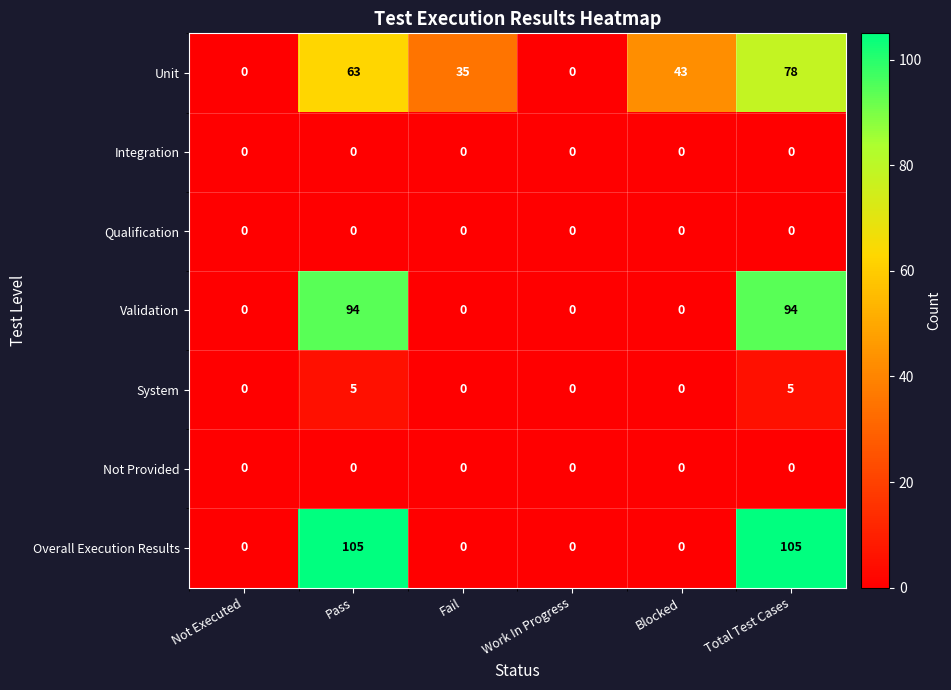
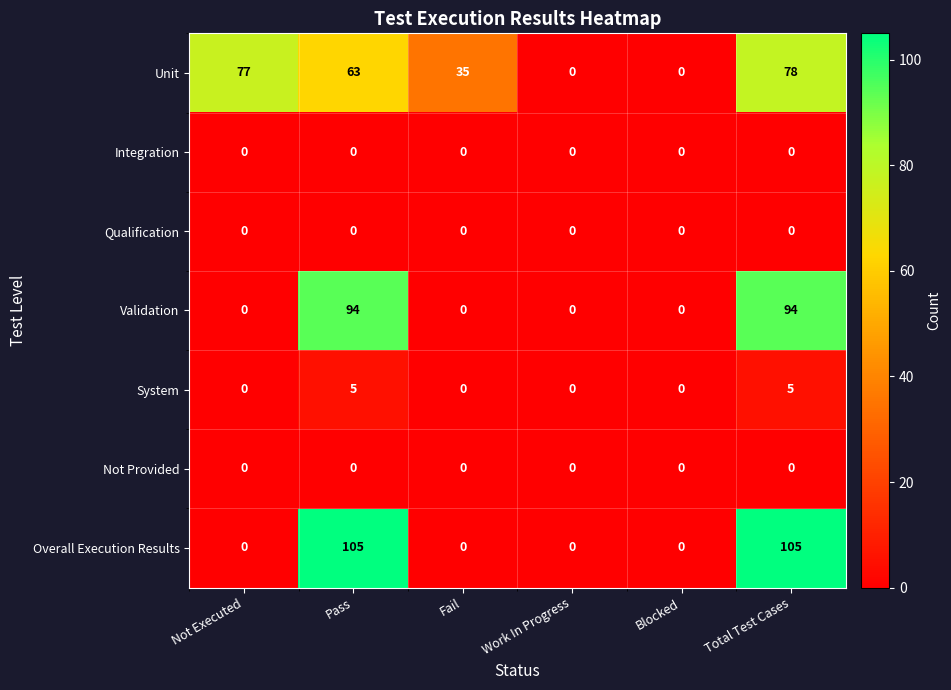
  {
    "Unit": {
-     "Not Executed": 0,
+     "Not Executed": 77,
      "Pass": 63,
      "Fail": 35,
      "Work In Progress": 0,
-     "Blocked": 43,
+     "Blocked": 0,
      "Total Test Cases": 78
    },
    "Integration": {
      "Not Executed": 0,
      "Pass": 0,
      "Fail": 0,
      "Work In Progress": 0,
      "Blocked": 0,
      "Total Test Cases": 0
    },
    "Qualification": {
      "Not Executed": 0,
      "Pass": 0,
      "Fail": 0,
      "Work In Progress": 0,
      "Blocked": 0,
      "Total Test Cases": 0
    },
    "Validation": {
      "Not Executed": 0,
      "Pass": 94,
      "Fail": 0,
      "Work In Progress": 0,
      "Blocked": 0,
      "Total Test Cases": 94
    },
    "System": {
      "Not Executed": 0,
      "Pass": 5,
      "Fail": 0,
      "Work In Progress": 0,
      "Blocked": 0,
      "Total Test Cases": 5
    },
    "Not Provided": {
      "Not Executed": 0,
      "Pass": 0,
      "Fail": 0,
      "Work In Progress": 0,
      "Blocked": 0,
      "Total Test Cases": 0
    },
    "Overall Execution Results": {
      "Not Executed": 0,
      "Pass": 105,
      "Fail": 0,
      "Work In Progress": 0,
      "Blocked": 0,
      "Total Test Cases": 105
    }
  }
